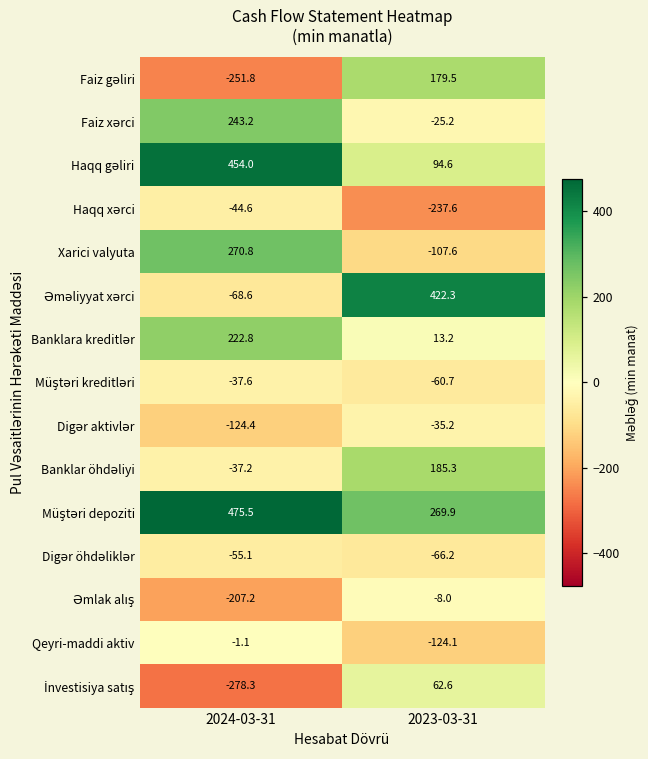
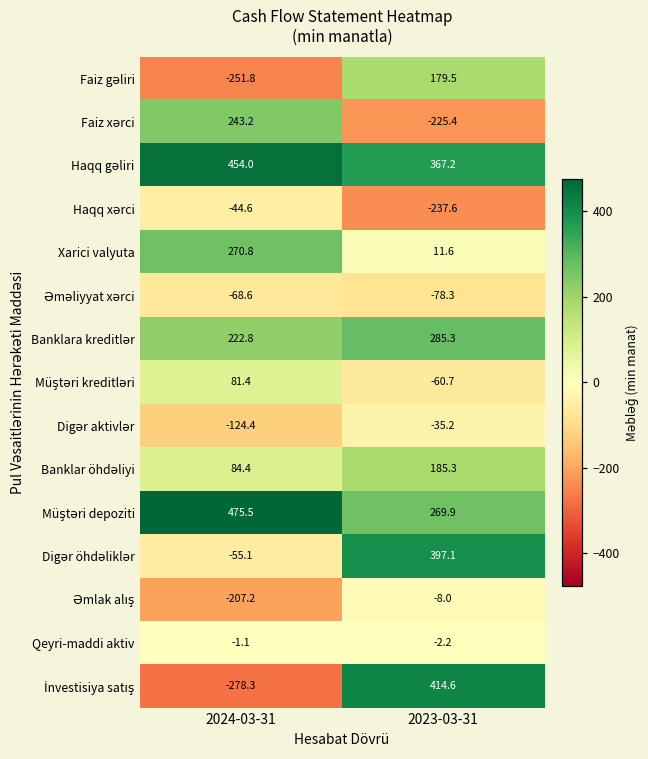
  {
    "Faiz gəliri": {
      "2024-03-31": -251.8,
      "2023-03-31": 179.5
    },
    "Faiz xərci": {
      "2024-03-31": 243.2,
-     "2023-03-31": -25.2
+     "2023-03-31": -225.4
    },
    "Haqq gəliri": {
      "2024-03-31": 454.0,
-     "2023-03-31": 94.6
+     "2023-03-31": 367.2
    },
    "Haqq xərci": {
      "2024-03-31": -44.6,
      "2023-03-31": -237.6
    },
    "Xarici valyuta": {
      "2024-03-31": 270.8,
-     "2023-03-31": -107.6
+     "2023-03-31": 11.6
    },
    "Əməliyyat xərci": {
      "2024-03-31": -68.6,
-     "2023-03-31": 422.3
+     "2023-03-31": -78.3
    },
    "Banklara kreditlər": {
      "2024-03-31": 222.8,
-     "2023-03-31": 13.2
+     "2023-03-31": 285.3
    },
    "Müştəri kreditləri": {
-     "2024-03-31": -37.6,
+     "2024-03-31": 81.4,
      "2023-03-31": -60.7
    },
    "Digər aktivlər": {
      "2024-03-31": -124.4,
      "2023-03-31": -35.2
    },
    "Banklar öhdəliyi": {
-     "2024-03-31": -37.2,
+     "2024-03-31": 84.4,
      "2023-03-31": 185.3
    },
    "Müştəri depoziti": {
      "2024-03-31": 475.5,
      "2023-03-31": 269.9
    },
    "Digər öhdəliklər": {
      "2024-03-31": -55.1,
-     "2023-03-31": -66.2
+     "2023-03-31": 397.1
    },
    "Əmlak alış": {
      "2024-03-31": -207.2,
      "2023-03-31": -8.0
    },
    "Qeyri-maddi aktiv": {
      "2024-03-31": -1.1,
-     "2023-03-31": -124.1
+     "2023-03-31": -2.2
    },
    "İnvestisiya satış": {
      "2024-03-31": -278.3,
-     "2023-03-31": 62.6
+     "2023-03-31": 414.6
    }
  }
